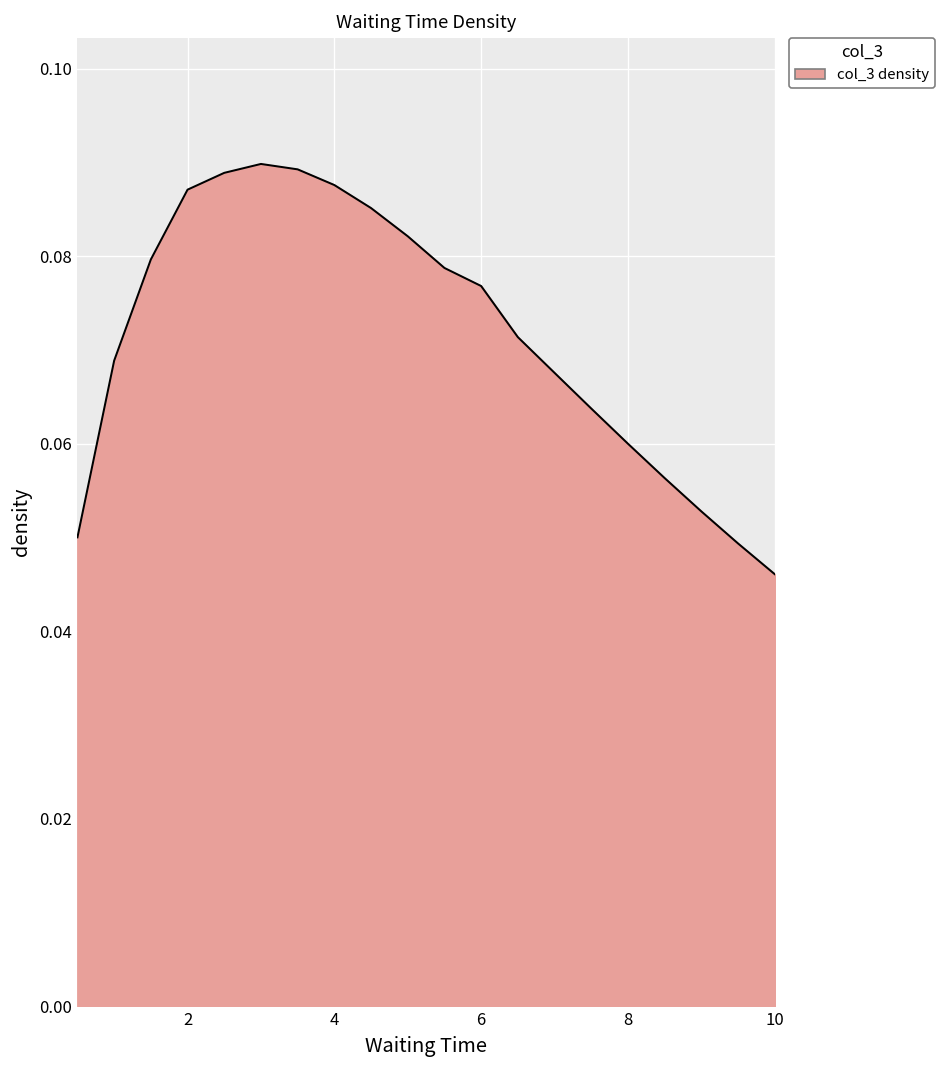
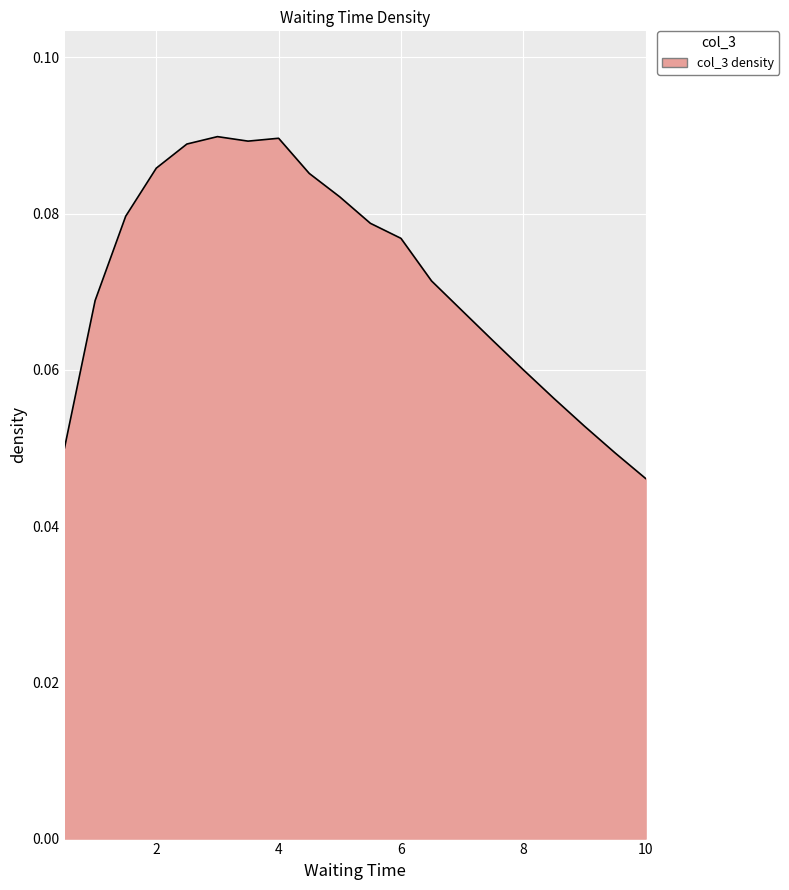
  {
-   "2": 0.087,
-   "4": 0.088,
+   "2": 0.086,
+   "4": 0.090,
    "6": 0.077,
    "8": 0.060,
    "10": 0.046
  }
